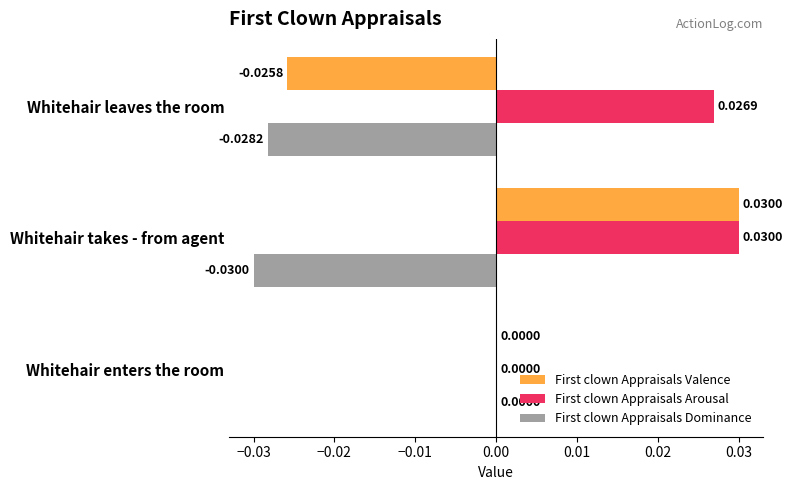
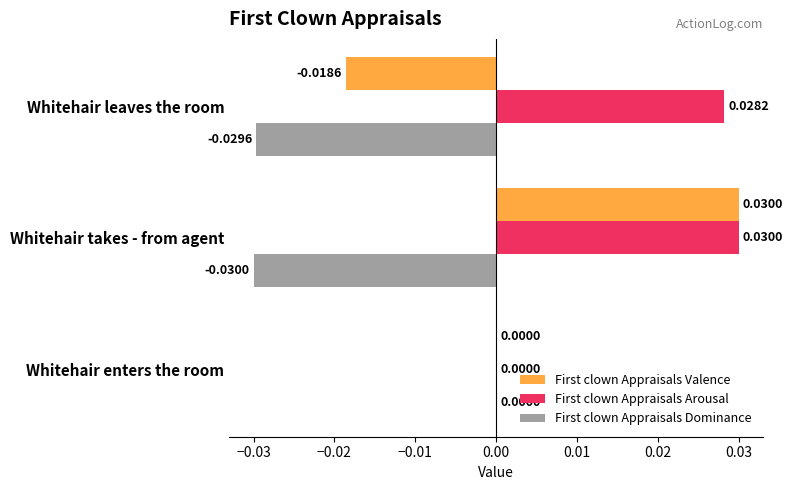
  {
    "First clown Appraisals Valence": {
-     "Whitehair leaves the room": -0.0258,
+     "Whitehair leaves the room": -0.0186,
      "Whitehair takes - from agent": 0.0300,
      "Whitehair enters the room": 0.0000
    },
    "First clown Appraisals Arousal": {
-     "Whitehair leaves the room": 0.0269,
+     "Whitehair leaves the room": 0.0282,
      "Whitehair takes - from agent": 0.0300,
      "Whitehair enters the room": 0.0000
    },
    "First clown Appraisals Dominance": {
-     "Whitehair leaves the room": -0.0282,
+     "Whitehair leaves the room": -0.0296,
      "Whitehair takes - from agent": -0.0300,
      "Whitehair enters the room": 0.0000
    }
  }
